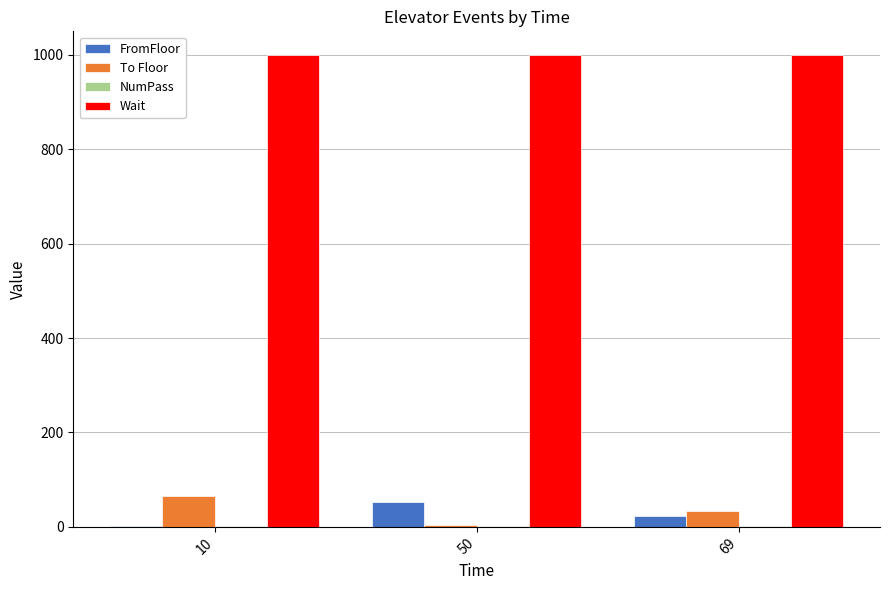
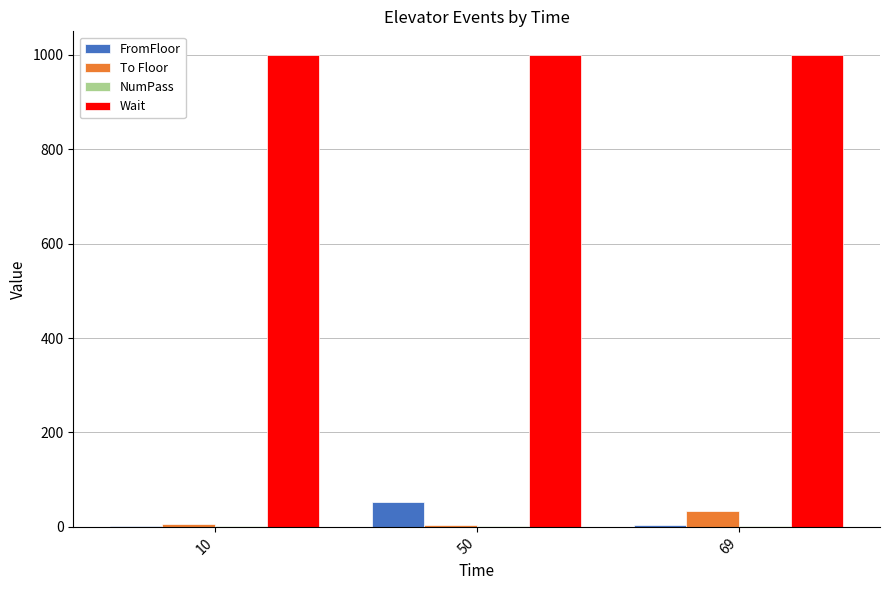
  {
    "FromFloor": {
      "50": 50,
-     "69": 20
+     "69": 0
    },
    "To Floor": {
-     "10": 70,
+     "10": 10,
      "69": 30
    },
    "Wait": {
      "10": 1000,
      "50": 1000,
      "69": 1000
    }
  }
